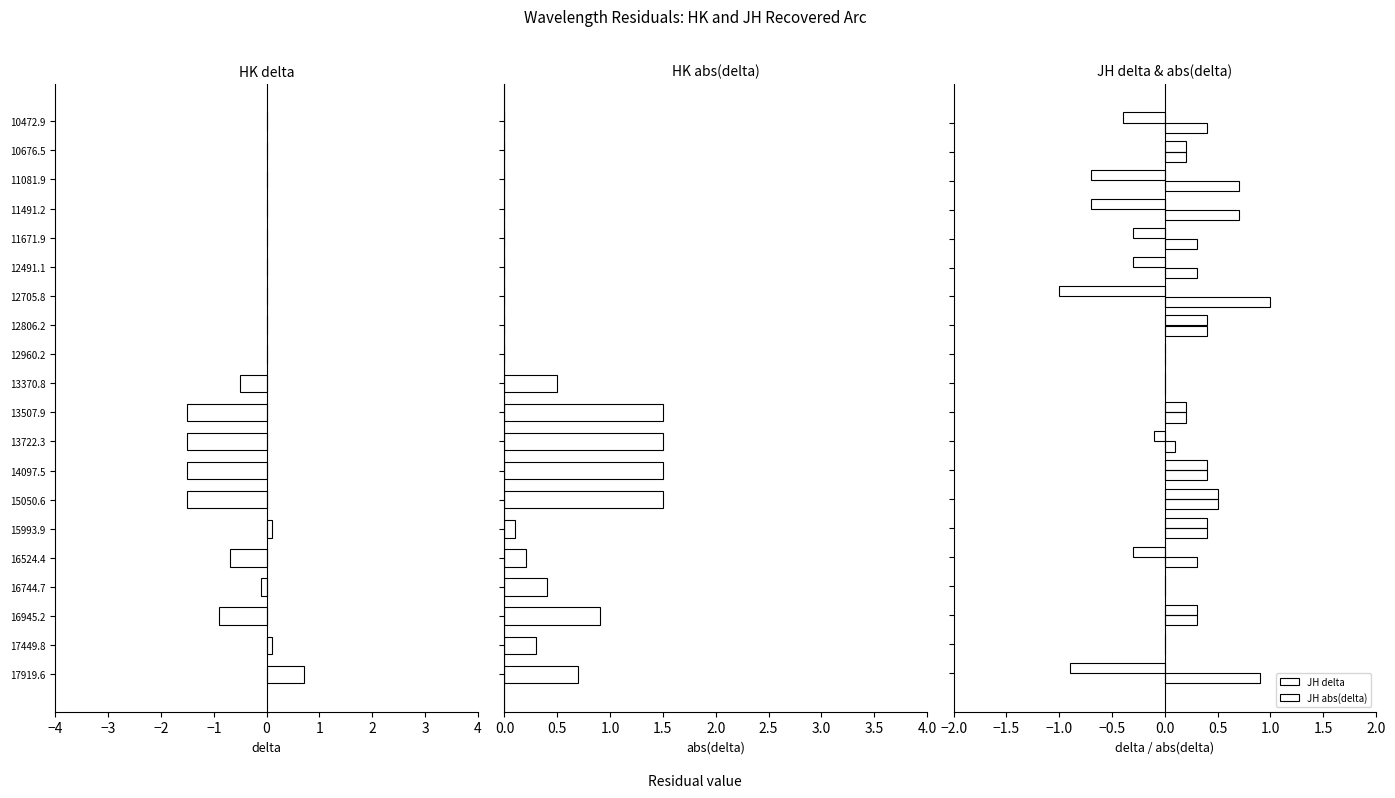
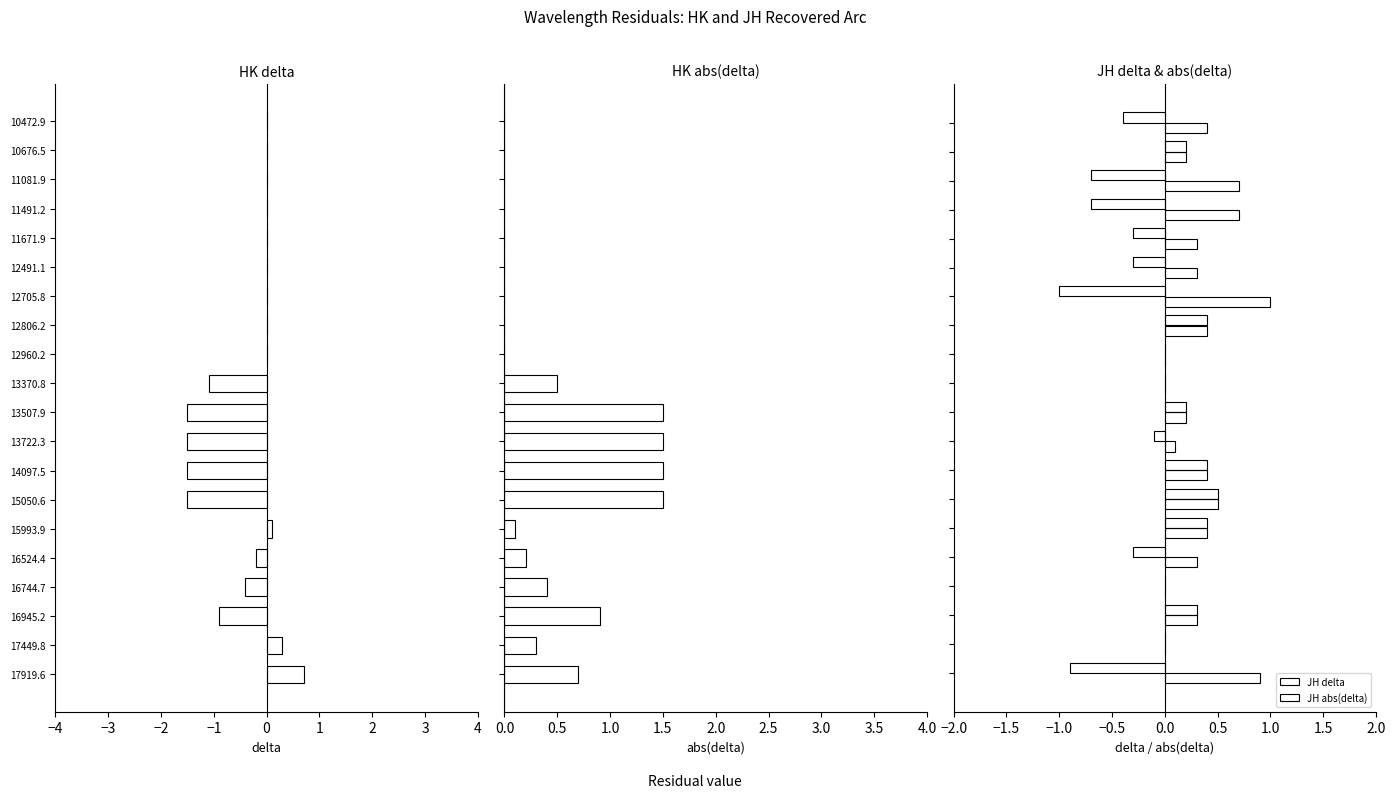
  {
    "HK delta": {
      "10472.9": 0.0,
      "10676.5": 0.0,
      "11081.9": 0.0,
      "11491.2": 0.0,
      "11671.9": 0.0,
      "12491.1": 0.0,
      "12705.8": 0.0,
      "12806.2": 0.0,
      "12960.2": 0.0,
-     "13370.8": -0.5,
+     "13370.8": -1.1,
      "13507.9": -1.5,
      "13722.3": -1.5,
      "14097.5": -1.5,
      "15050.6": -1.5,
      "15993.9": 0.1,
-     "16524.4": -0.7,
-     "16744.7": -0.1,
+     "16524.4": -0.2,
+     "16744.7": -0.4,
      "16945.2": -0.9,
-     "17449.8": 0.1,
+     "17449.8": 0.3,
      "17919.6": 0.7
    }
  }
